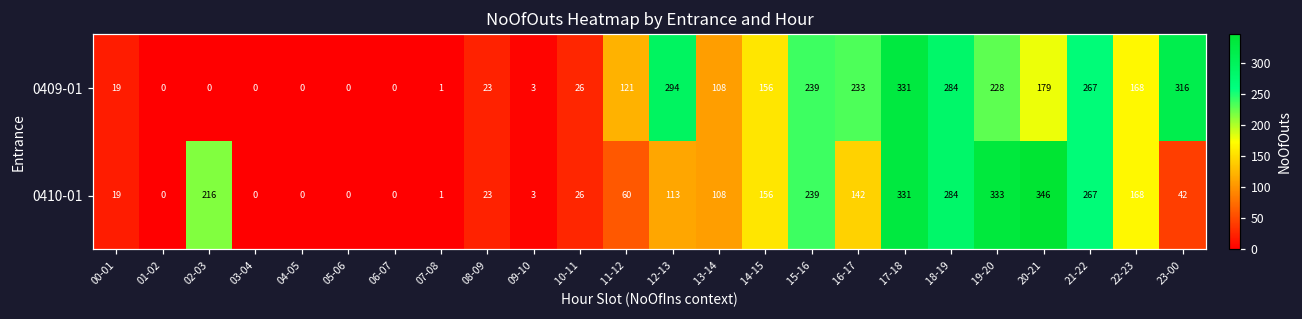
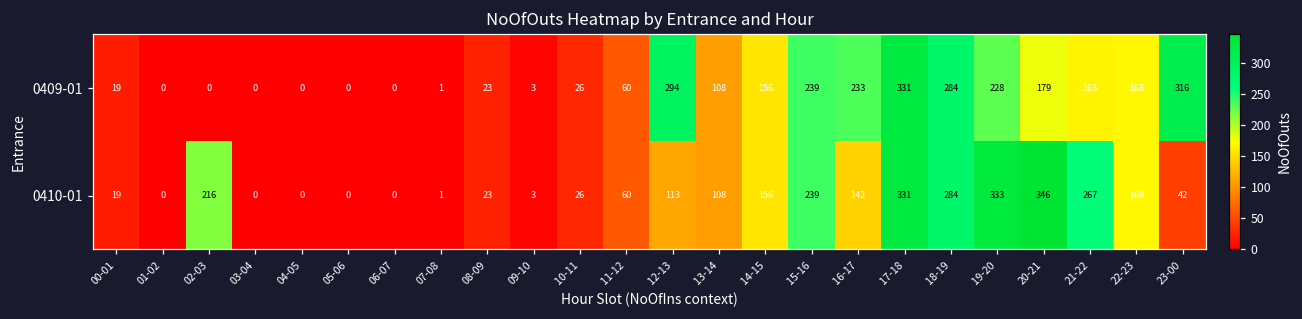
  {
    "0409-01": {
      "00-01": 19,
      "01-02": 0,
      "02-03": 0,
      "03-04": 0,
      "04-05": 0,
      "05-06": 0,
      "06-07": 0,
      "07-08": 1,
      "08-09": 23,
      "09-10": 3,
      "10-11": 26,
-     "11-12": 121,
+     "11-12": 60,
      "12-13": 294,
      "13-14": 108,
      "14-15": 156,
      "15-16": 239,
      "16-17": 233,
      "17-18": 331,
      "18-19": 284,
      "19-20": 228,
      "20-21": 179,
-     "21-22": 267,
+     "21-22": 165,
      "22-23": 168,
      "23-00": 316
    },
    "0410-01": {
      "00-01": 19,
      "01-02": 0,
      "02-03": 216,
      "03-04": 0,
      "04-05": 0,
      "05-06": 0,
      "06-07": 0,
      "07-08": 1,
      "08-09": 23,
      "09-10": 3,
      "10-11": 26,
      "11-12": 60,
      "12-13": 113,
      "13-14": 108,
      "14-15": 156,
      "15-16": 239,
      "16-17": 142,
      "17-18": 331,
      "18-19": 284,
      "19-20": 333,
      "20-21": 346,
      "21-22": 267,
      "22-23": 168,
      "23-00": 42
    }
  }
